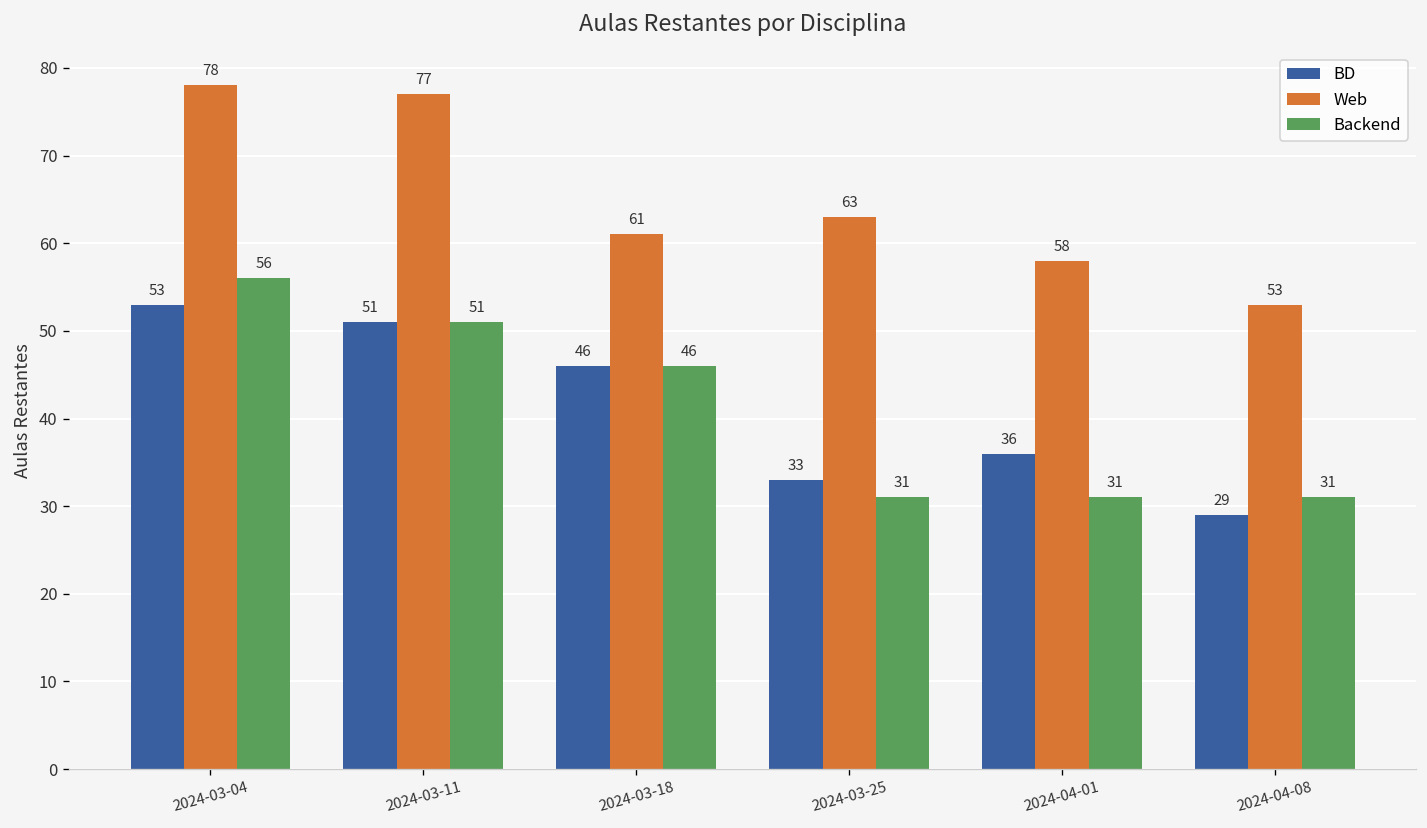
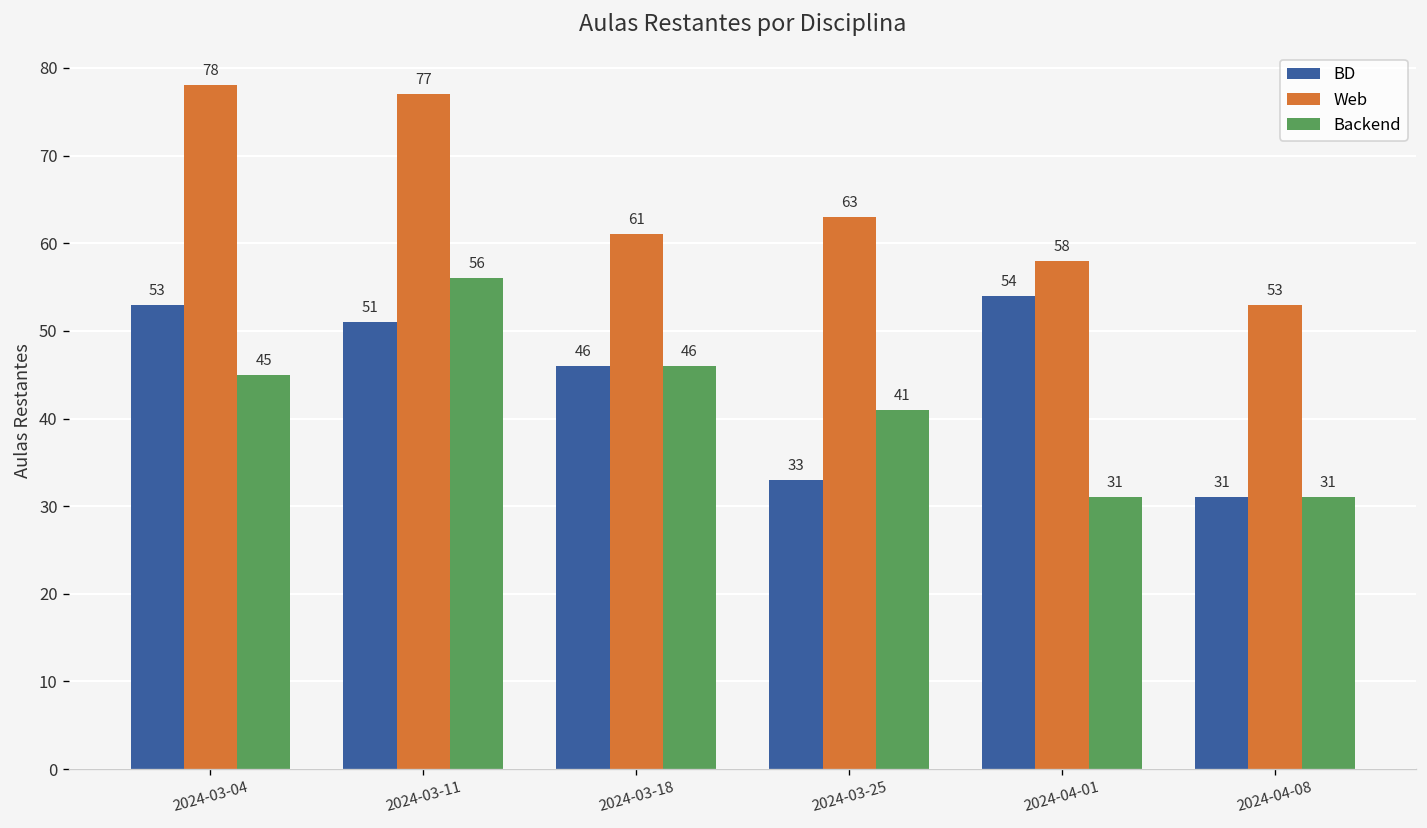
  {
    "BD": {
      "2024-03-04": 53,
      "2024-03-11": 51,
      "2024-03-18": 46,
      "2024-03-25": 33,
-     "2024-04-01": 36,
-     "2024-04-08": 29
+     "2024-04-01": 54,
+     "2024-04-08": 31
    },
    "Web": {
      "2024-03-04": 78,
      "2024-03-11": 77,
      "2024-03-18": 61,
      "2024-03-25": 63,
      "2024-04-01": 58,
      "2024-04-08": 53
    },
    "Backend": {
-     "2024-03-04": 56,
-     "2024-03-11": 51,
+     "2024-03-04": 45,
+     "2024-03-11": 56,
      "2024-03-18": 46,
-     "2024-03-25": 31,
+     "2024-03-25": 41,
      "2024-04-01": 31,
      "2024-04-08": 31
    }
  }
